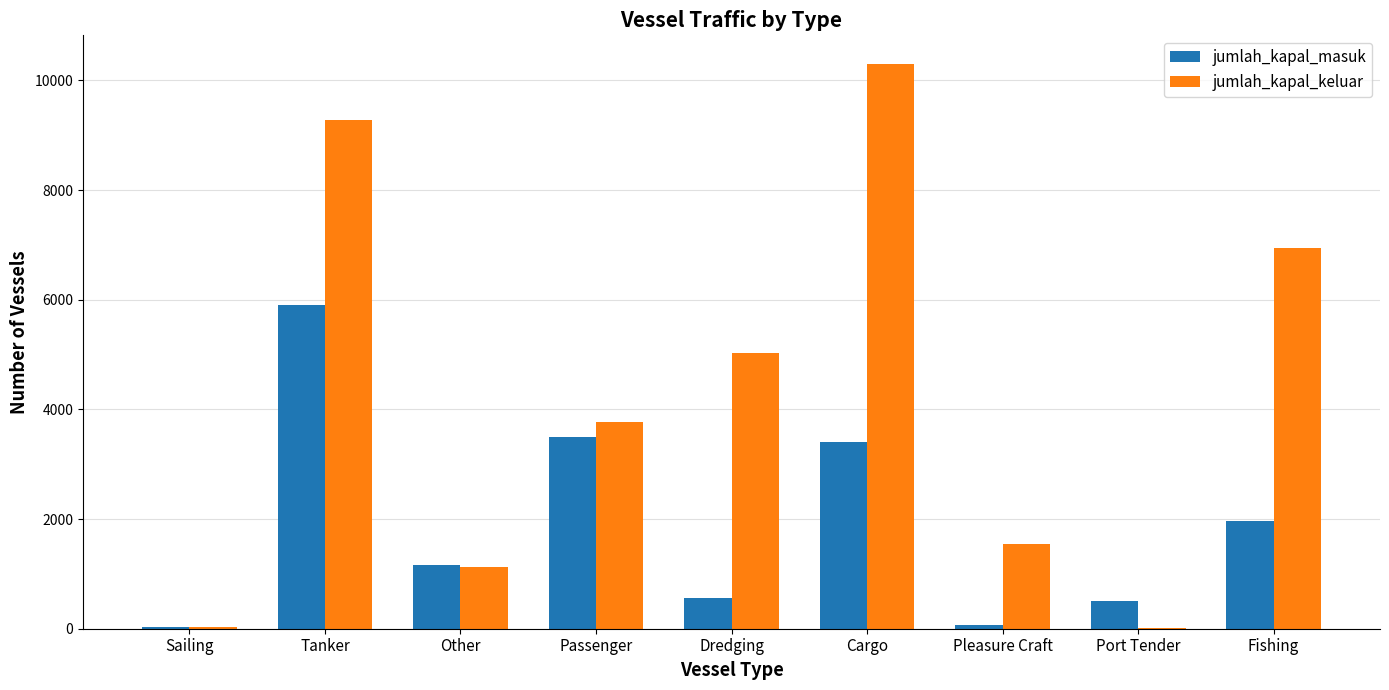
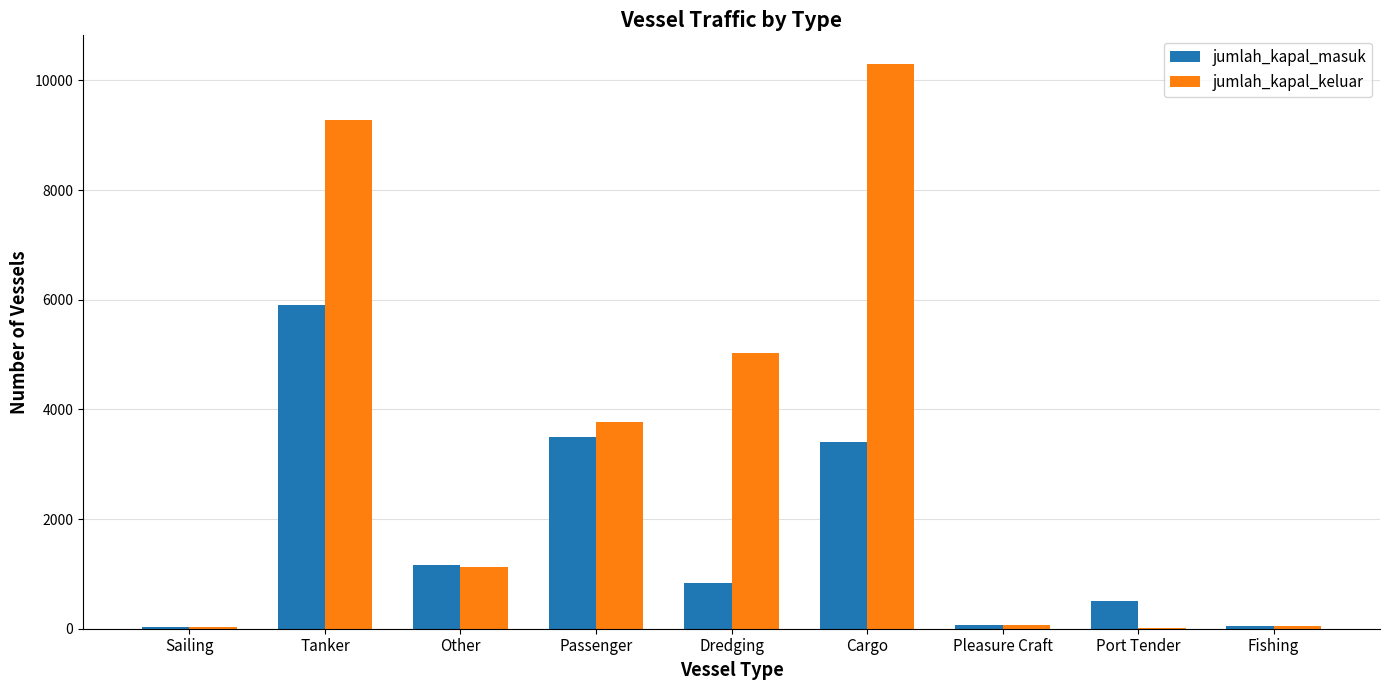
  {
    "jumlah_kapal_masuk": {
      "Tanker": 5900,
      "Other": 1200,
      "Passenger": 3500,
-     "Dredging": 600,
+     "Dredging": 800,
      "Cargo": 3400,
      "Pleasure Craft": 100,
      "Port Tender": 500,
-     "Fishing": 2000
+     "Fishing": 0
    },
    "jumlah_kapal_keluar": {
      "Tanker": 9300,
      "Other": 1100,
      "Passenger": 3800,
      "Dredging": 5000,
      "Cargo": 10300,
-     "Pleasure Craft": 1600,
-     "Fishing": 6900
+     "Pleasure Craft": 100,
+     "Fishing": 100
    }
  }
